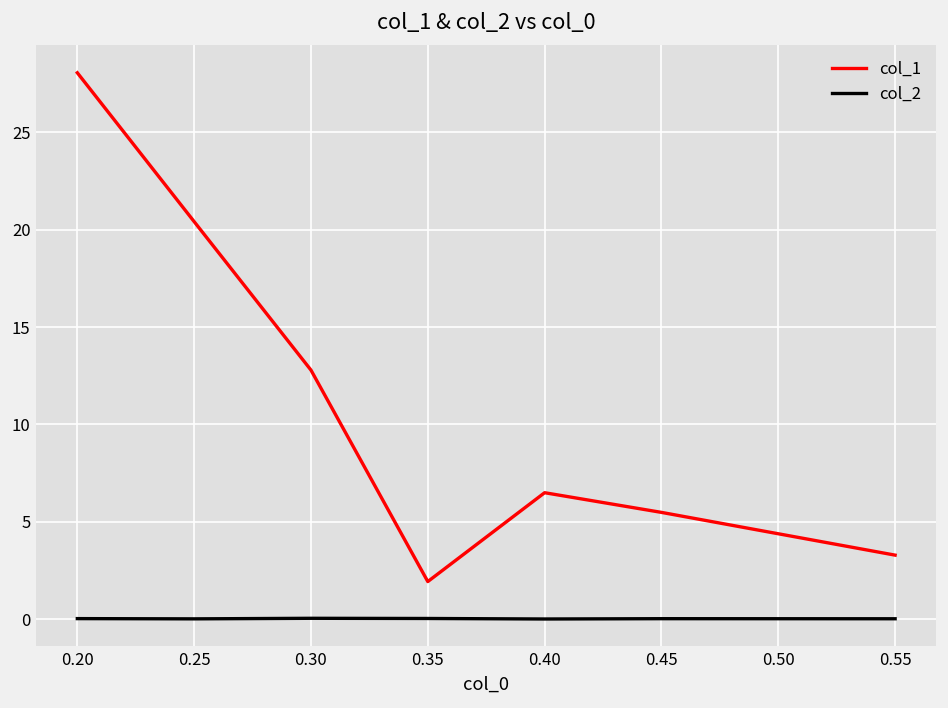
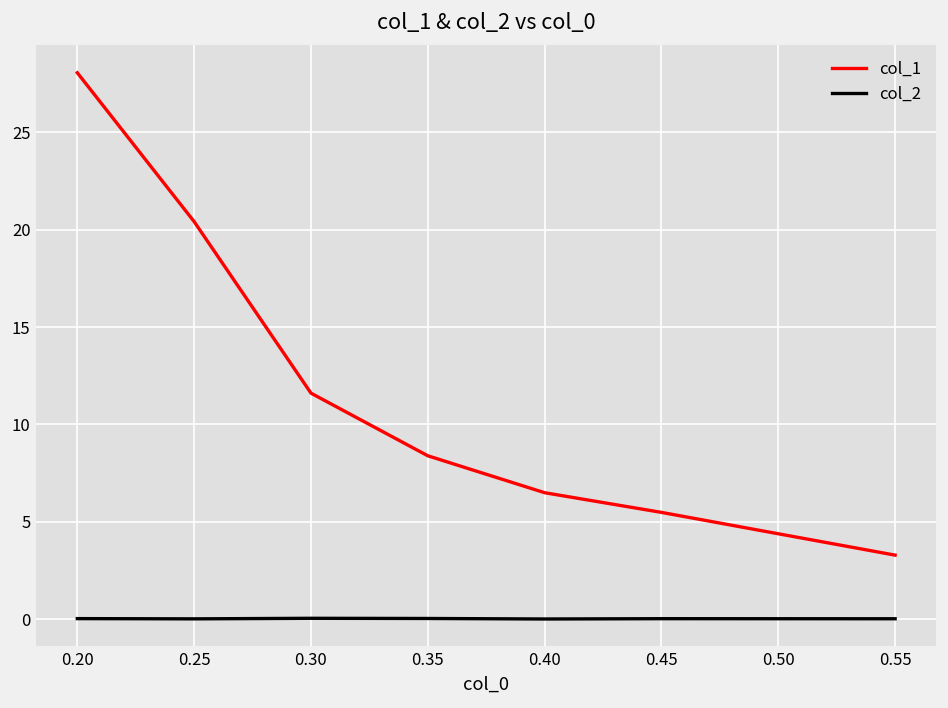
  {
    "col_1": {
      "0.20": 28.1,
      "0.25": 20.4,
-     "0.30": 12.8,
-     "0.35": 1.9,
+     "0.30": 11.6,
+     "0.35": 8.4,
      "0.40": 6.5,
      "0.45": 5.5,
      "0.55": 3.3
    },
    "col_2": {
      "0.20": 0.0,
      "0.25": 0.0,
      "0.30": 0.0,
      "0.35": 0.0,
      "0.40": 0.0,
      "0.45": 0.0,
      "0.55": 0.0
    }
  }
